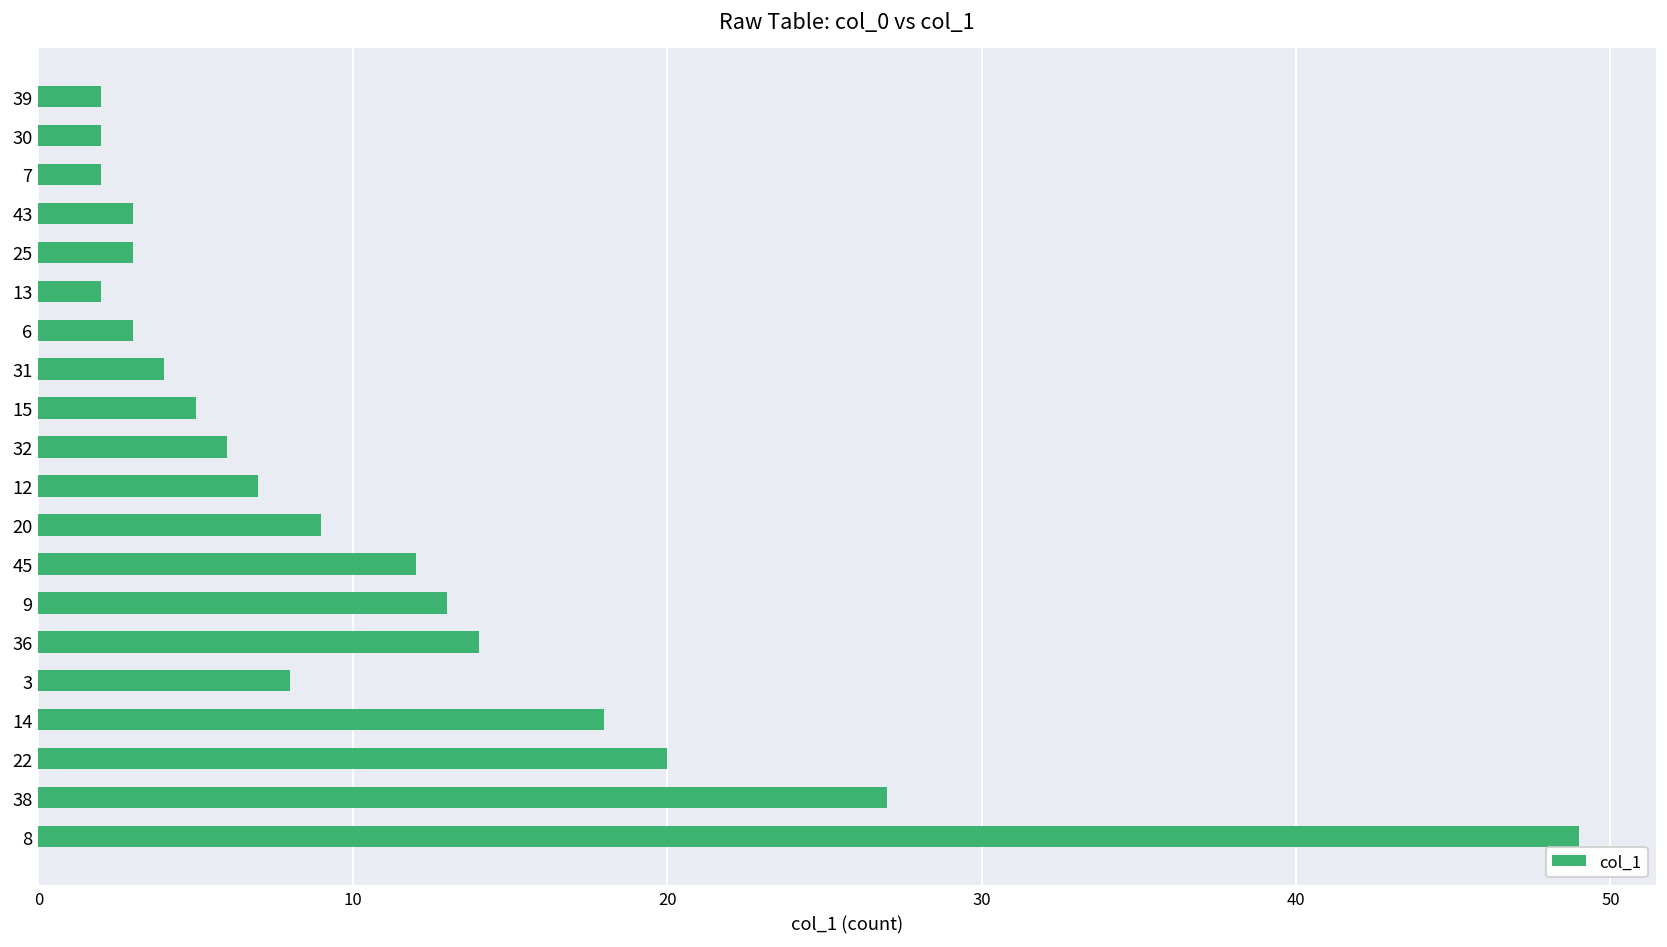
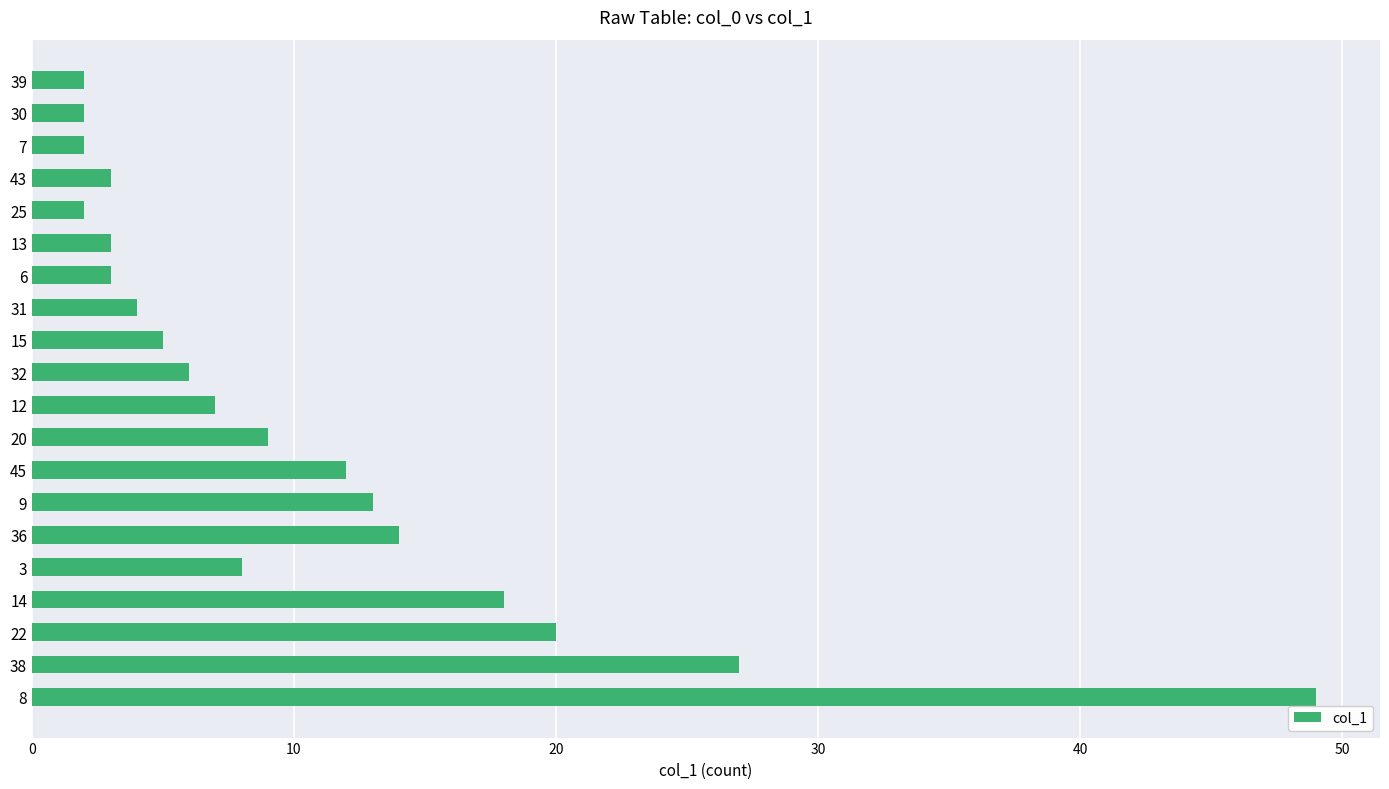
  {
    "39": 2,
    "30": 2,
    "7": 2,
    "43": 3,
-   "25": 3,
-   "13": 2,
+   "25": 2,
+   "13": 3,
    "6": 3,
    "31": 4,
    "15": 5,
    "32": 6,
    "12": 7,
    "20": 9,
    "45": 12,
    "9": 13,
    "36": 14,
    "3": 8,
    "14": 18,
    "22": 20,
    "38": 27,
    "8": 49
  }
